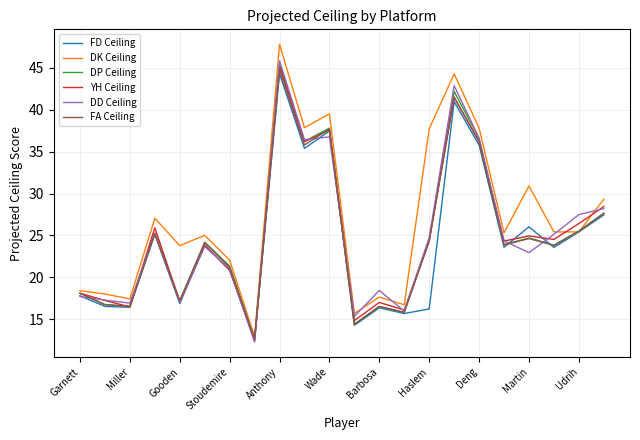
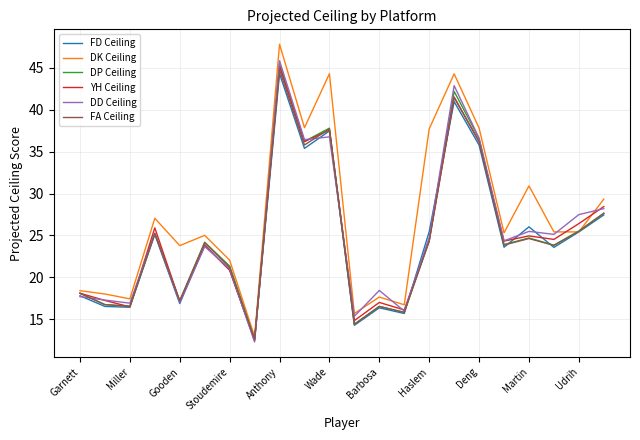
  {
    "FD Ceiling": {
      "Anthony": 44,
-     "Haslem": 16,
+     "Haslem": 25,
      "Deng": 36,
      "Martin": 26
    },
    "DK Ceiling": {
      "Miller": 17,
      "Gooden": 24,
      "Stoudemire": 22,
      "Anthony": 48,
-     "Wade": 39,
+     "Wade": 44,
      "Barbosa": 18,
      "Haslem": 38,
      "Deng": 38,
      "Martin": 31
    },
    "YH Ceiling": {
      "Barbosa": 17,
      "Udrih": 26
    },
    "DD Ceiling": {
      "Miller": 17,
      "Anthony": 46,
      "Wade": 37,
      "Barbosa": 18,
      "Haslem": 25,
-     "Martin": 23,
+     "Martin": 25,
      "Udrih": 27
    },
    "FA Ceiling": {
      "Anthony": 45
    }
  }
